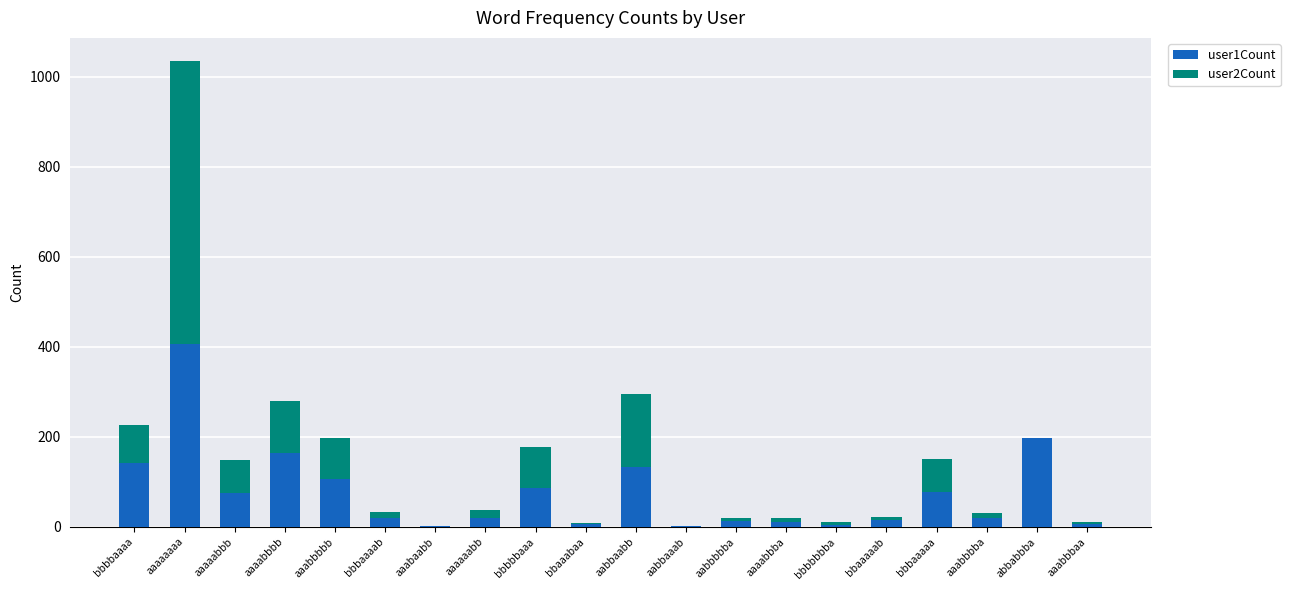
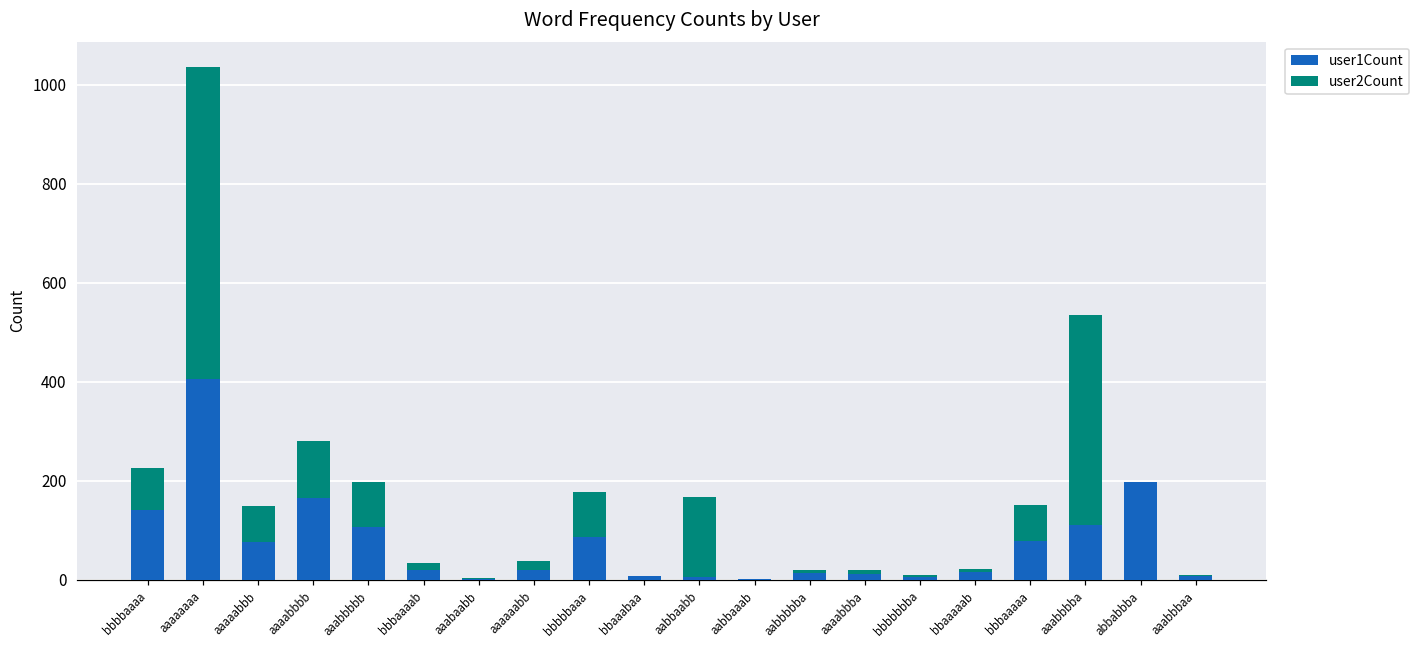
  {
    "user1Count": {
      "bbbbaaaa": 140,
      "aaaaaaaa": 410,
      "aaaaabbb": 80,
      "aaaabbbb": 170,
      "aaabbbbb": 110,
      "bbbaaaab": 20,
      "aaaaaabb": 20,
      "bbbbbaaa": 90,
      "bbaaabaa": 10,
-     "aabbaabb": 130,
+     "aabbaabb": 10,
      "aabbbbba": 10,
      "aaaabbba": 10,
      "bbaaaaab": 20,
      "bbbaaaaa": 80,
-     "aaabbbba": 20,
+     "aaabbbba": 110,
      "abbabbba": 200,
      "aaabbbaa": 10
    },
    "user2Count": {
      "bbbbaaaa": 90,
      "aaaaaaaa": 630,
      "aaaaabbb": 70,
      "aaaabbbb": 110,
      "aaabbbbb": 90,
      "bbbaaaab": 20,
      "aaaaaabb": 20,
      "bbbbbaaa": 90,
      "aabbaabb": 160,
      "aabbaaab": 0,
      "aaaabbba": 10,
      "bbaaaaab": 10,
      "bbbaaaaa": 70,
-     "aaabbbba": 10,
+     "aaabbbba": 430,
      "abbabbba": 0
    }
  }
